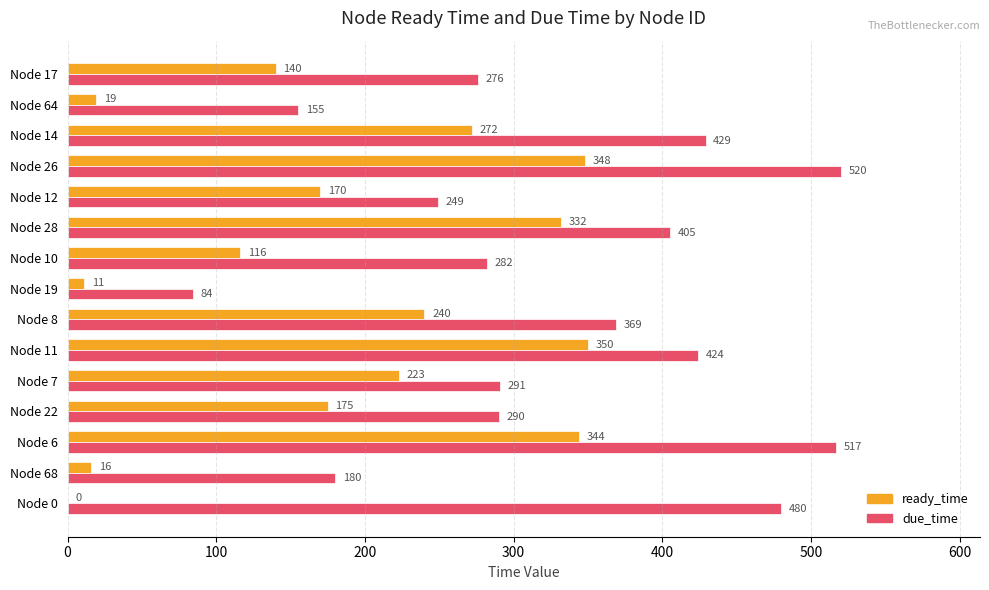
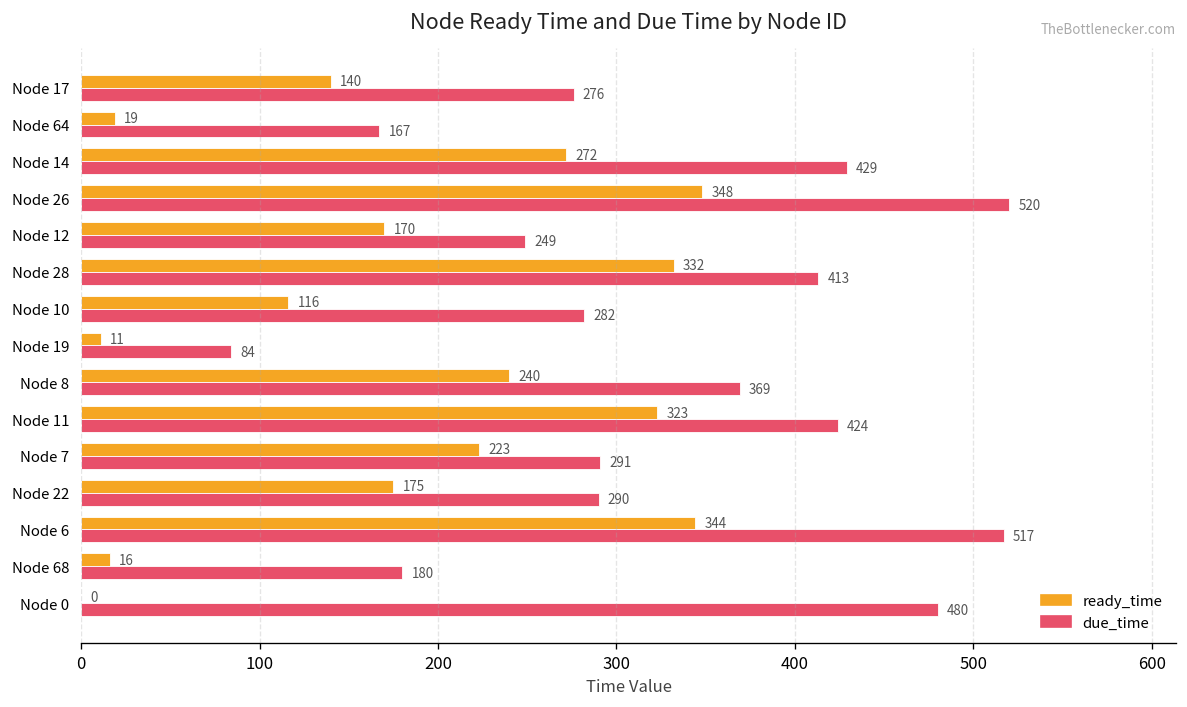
  {
    "ready_time": {
      "Node 17": 140,
      "Node 64": 19,
      "Node 14": 272,
      "Node 26": 348,
      "Node 12": 170,
      "Node 28": 332,
      "Node 10": 116,
      "Node 19": 11,
      "Node 8": 240,
-     "Node 11": 350,
+     "Node 11": 323,
      "Node 7": 223,
      "Node 22": 175,
      "Node 6": 344,
      "Node 68": 16,
      "Node 0": 0
    },
    "due_time": {
      "Node 17": 276,
-     "Node 64": 155,
+     "Node 64": 167,
      "Node 14": 429,
      "Node 26": 520,
      "Node 12": 249,
-     "Node 28": 405,
+     "Node 28": 413,
      "Node 10": 282,
      "Node 19": 84,
      "Node 8": 369,
      "Node 11": 424,
      "Node 7": 291,
      "Node 22": 290,
      "Node 6": 517,
      "Node 68": 180,
      "Node 0": 480
    }
  }
